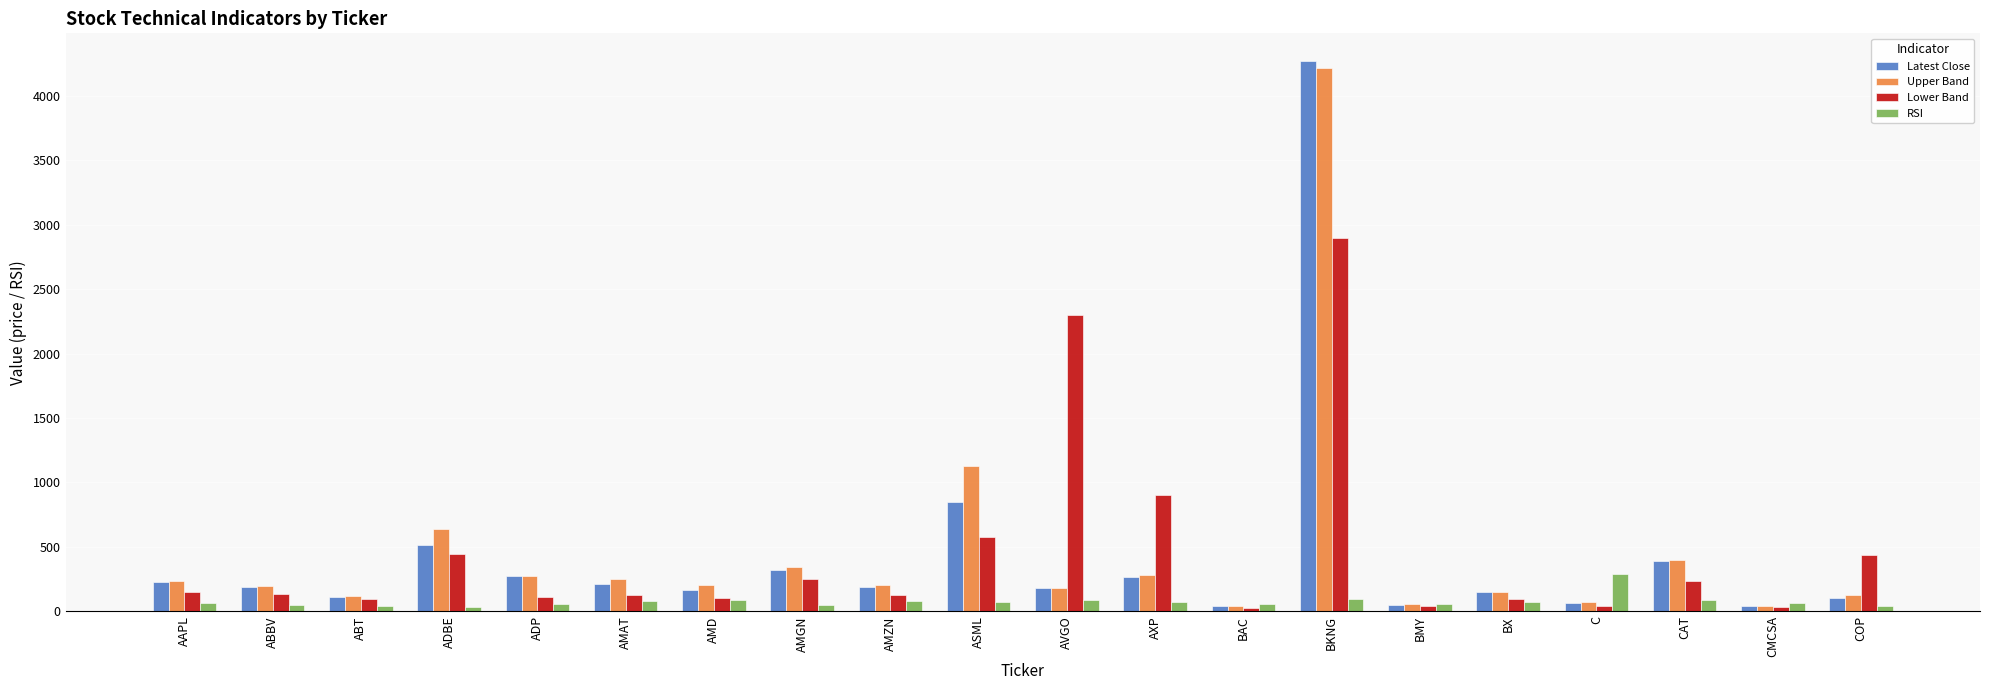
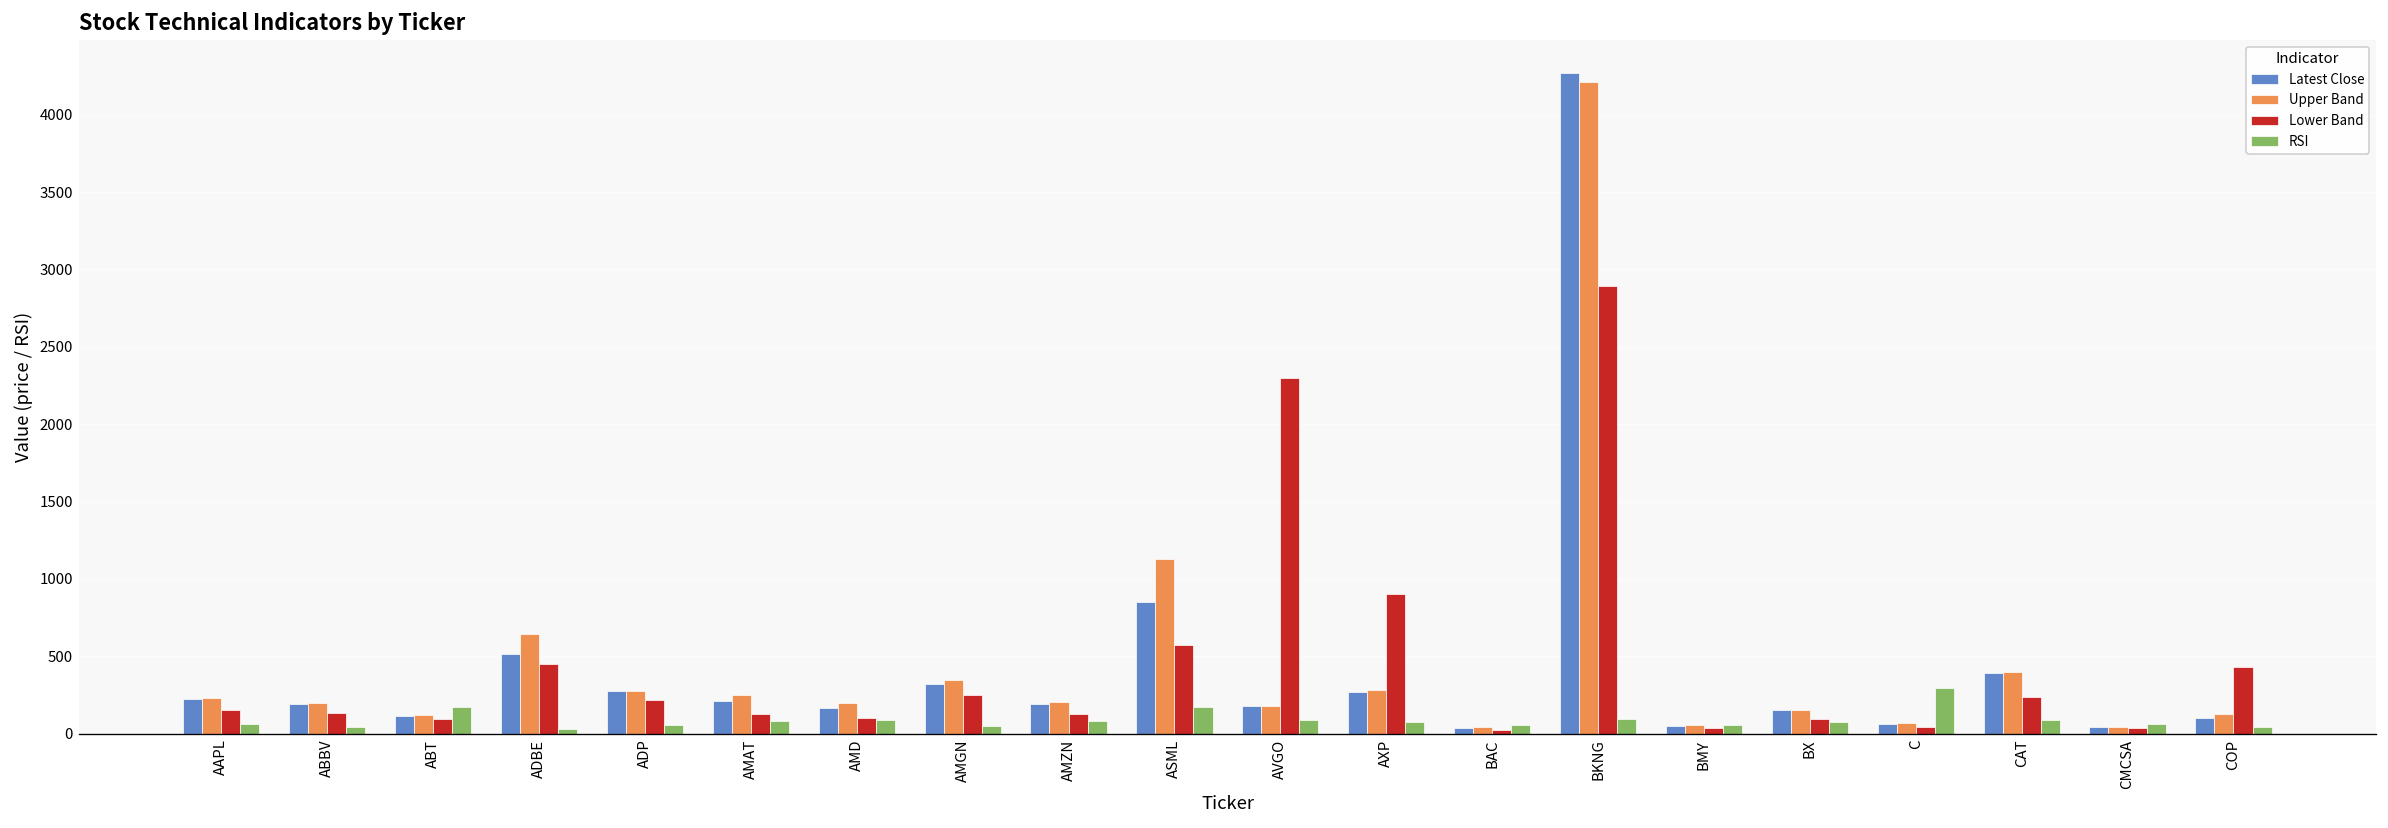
  {
    "Latest Close": {
      "AAPL": 230,
      "ABBV": 190,
      "ABT": 110,
      "ADBE": 520,
      "ADP": 270,
      "AMAT": 210,
      "AMD": 170,
      "AMGN": 320,
      "AMZN": 190,
      "ASML": 850,
      "AVGO": 180,
      "AXP": 270,
      "BAC": 40,
      "BKNG": 4270,
      "BMY": 50,
      "BX": 150,
      "C": 60,
      "CAT": 390,
      "CMCSA": 40,
      "COP": 100
    },
    "Upper Band": {
      "AAPL": 230,
      "ABBV": 200,
      "ABT": 120,
      "ADBE": 640,
      "ADP": 270,
      "AMAT": 250,
      "AMD": 200,
      "AMGN": 340,
      "AMZN": 210,
      "ASML": 1130,
      "AVGO": 180,
      "AXP": 280,
      "BAC": 40,
      "BKNG": 4210,
      "BMY": 60,
      "BX": 150,
      "C": 70,
      "CAT": 400,
      "CMCSA": 50,
      "COP": 130
    },
    "Lower Band": {
      "AAPL": 150,
      "ABBV": 130,
      "ABT": 90,
      "ADBE": 450,
-     "ADP": 110,
+     "ADP": 220,
      "AMAT": 120,
      "AMD": 100,
      "AMGN": 250,
      "AMZN": 130,
      "ASML": 570,
      "AVGO": 2300,
      "AXP": 900,
      "BAC": 30,
      "BKNG": 2890,
      "BMY": 40,
      "BX": 100,
      "C": 40,
      "CAT": 240,
      "CMCSA": 40,
      "COP": 430
    },
    "RSI": {
      "AAPL": 60,
      "ABBV": 50,
-     "ABT": 50,
+     "ABT": 180,
      "ADBE": 30,
      "ADP": 60,
      "AMAT": 80,
      "AMD": 90,
      "AMGN": 50,
      "AMZN": 80,
-     "ASML": 70,
+     "ASML": 170,
      "AVGO": 90,
      "AXP": 80,
      "BAC": 60,
      "BKNG": 90,
      "BMY": 60,
      "BX": 80,
      "C": 290,
      "CAT": 90,
      "CMCSA": 60,
      "COP": 40
    }
  }
